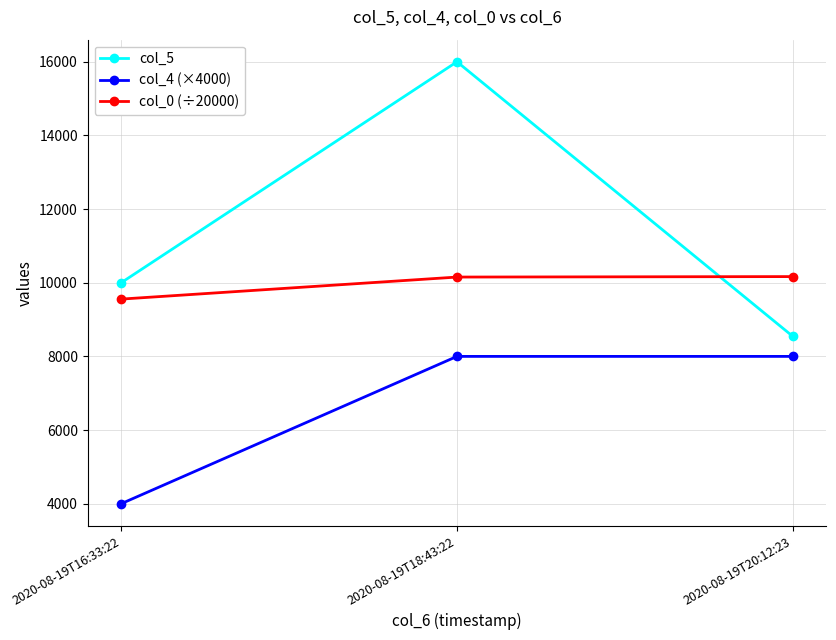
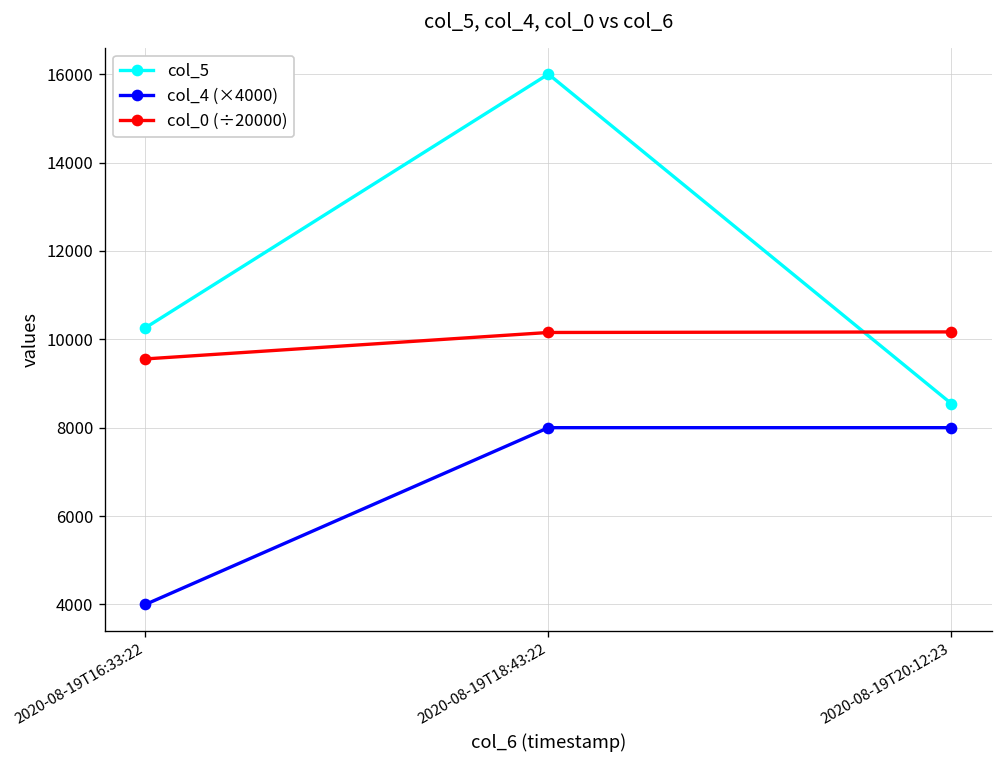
  {
    "col_5": {
-     "2020-08-19T16:33:22": 10000,
+     "2020-08-19T16:33:22": 10300,
      "2020-08-19T18:43:22": 16000,
      "2020-08-19T20:12:23": 8500
    },
    "col_4 (×4000)": {
      "2020-08-19T16:33:22": 4000,
      "2020-08-19T18:43:22": 8000,
      "2020-08-19T20:12:23": 8000
    },
    "col_0 (÷20000)": {
      "2020-08-19T16:33:22": 9600,
      "2020-08-19T18:43:22": 10200,
      "2020-08-19T20:12:23": 10200
    }
  }
